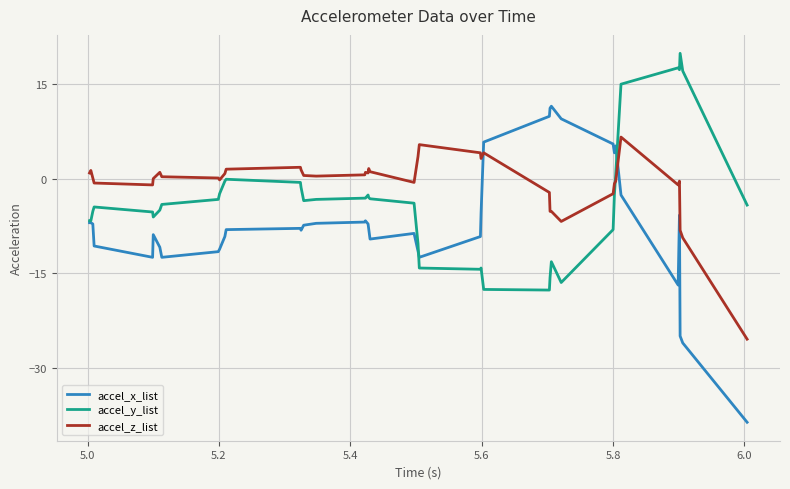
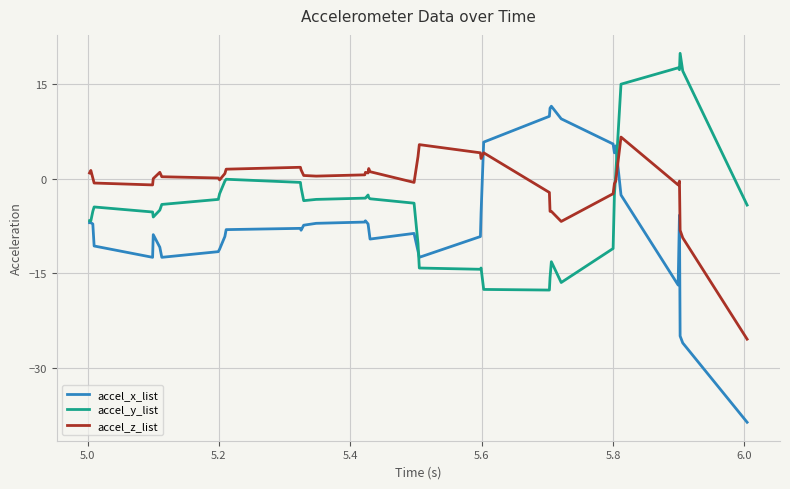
  {
    "accel_x_list": {
      "5.8": 6
    },
    "accel_y_list": {
-     "5.8": -8
+     "5.8": -11
    }
  }
